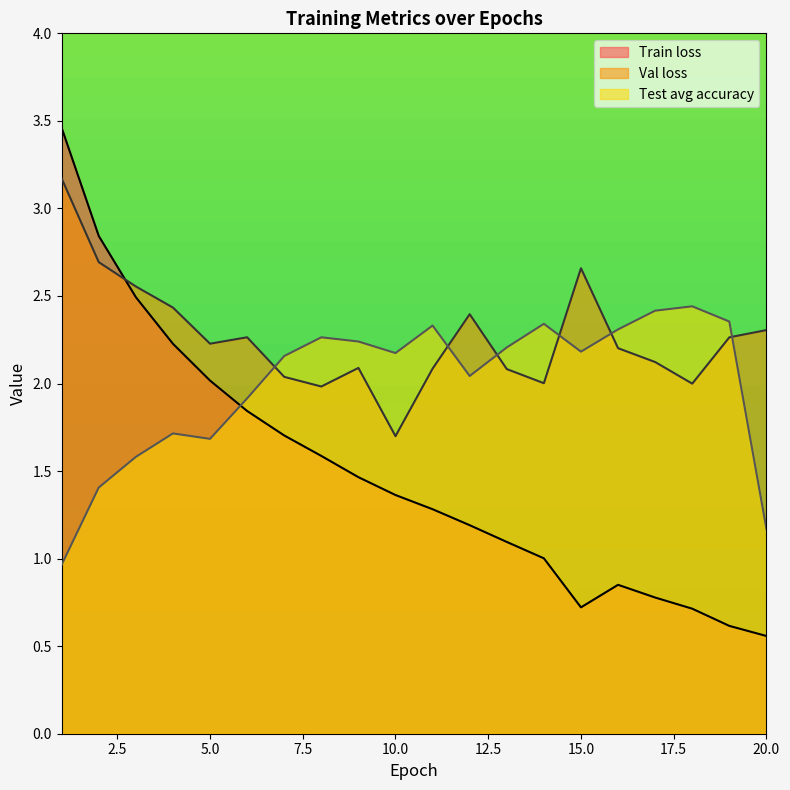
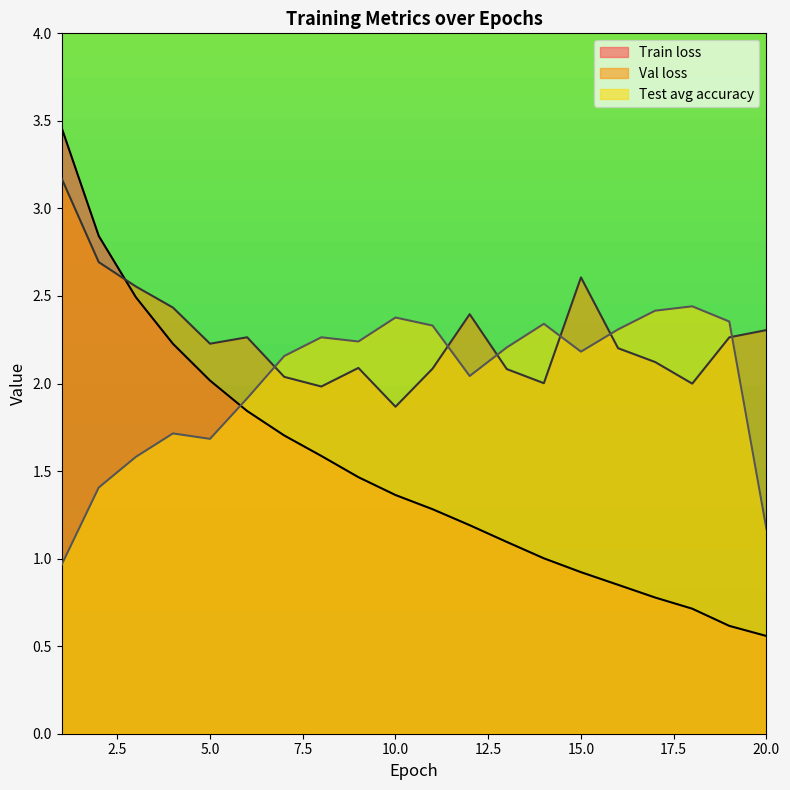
  {
    "Train loss": {
      "5.0": 2.02,
      "10.0": 1.36,
-     "15.0": 0.72,
+     "15.0": 0.92,
      "20.0": 0.56
    },
    "Val loss": {
      "5.0": 2.23,
-     "10.0": 1.70,
-     "15.0": 2.66,
+     "10.0": 1.87,
+     "15.0": 2.61,
      "20.0": 2.31
    },
    "Test avg accuracy": {
      "5.0": 1.68,
-     "10.0": 2.17,
+     "10.0": 2.38,
      "15.0": 2.18,
      "20.0": 1.17
    }
  }
